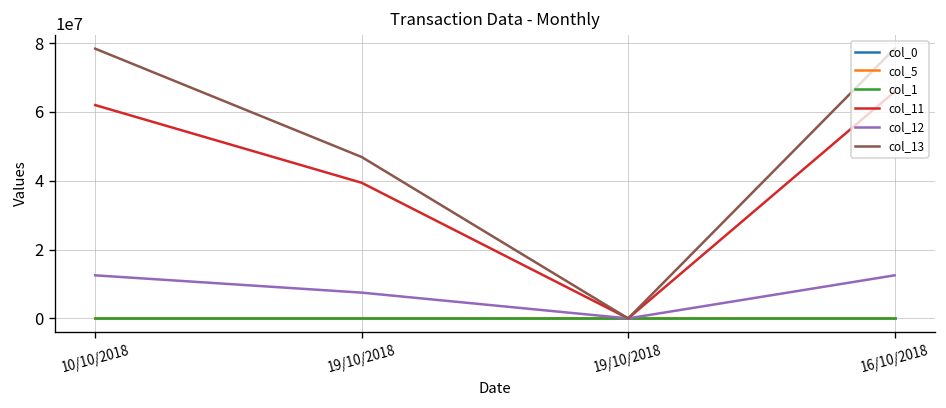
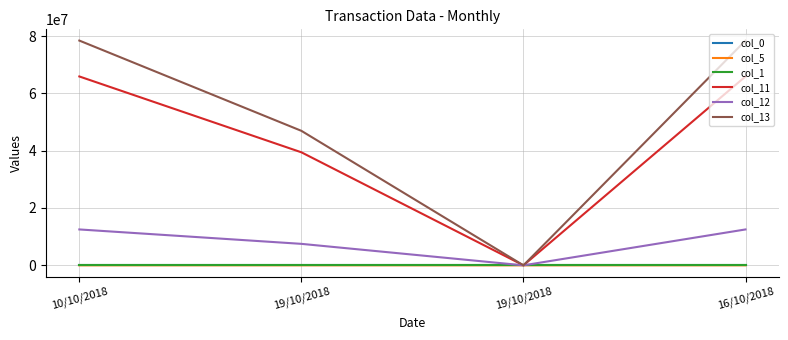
  {
    "col_1": {
      "10/10/2018": 0,
      "16/10/2018": 0
    },
    "col_11": {
-     "10/10/2018": 62000000
+     "10/10/2018": 66000000
    },
    "col_12": {
      "10/10/2018": 13000000,
      "16/10/2018": 13000000
    },
    "col_13": {
      "10/10/2018": 78000000
    }
  }
